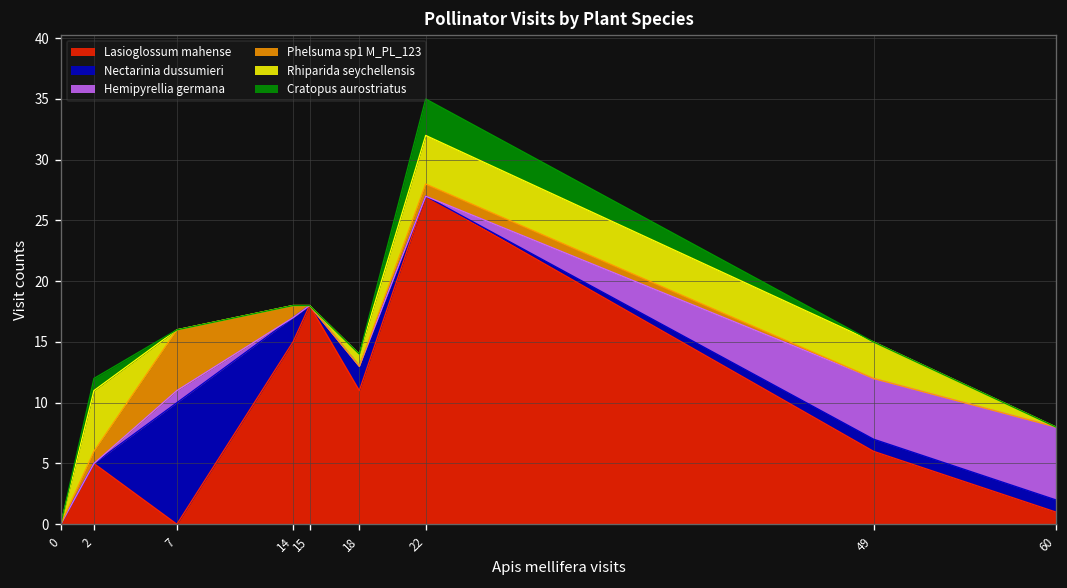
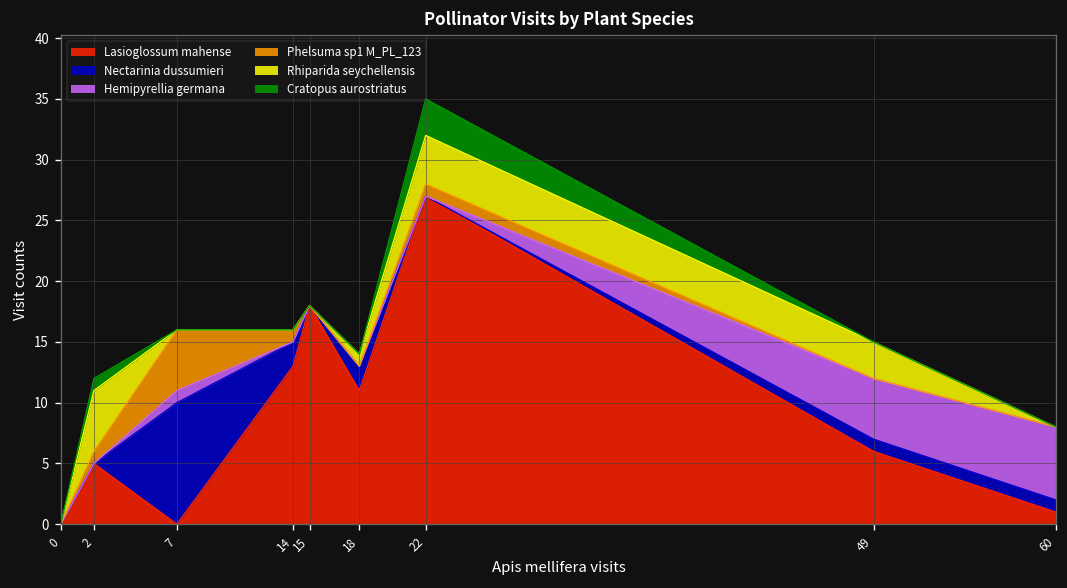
  {
    "Lasioglossum mahense": {
      "7": 0,
-     "14": 15,
+     "14": 13,
      "18": 11,
      "49": 6,
      "60": 1
    },
    "Nectarinia dussumieri": {
      "7": 10,
      "49": 7,
      "60": 2
    },
    "Hemipyrellia germana": {
      "7": 1
    },
    "Phelsuma sp1 M_PL_123": {
      "2": 1,
      "22": 1
    },
    "Rhiparida seychellensis": {
      "2": 5,
      "22": 4
    },
    "Cratopus aurostriatus": {
      "2": 1,
      "22": 3
    }
  }
